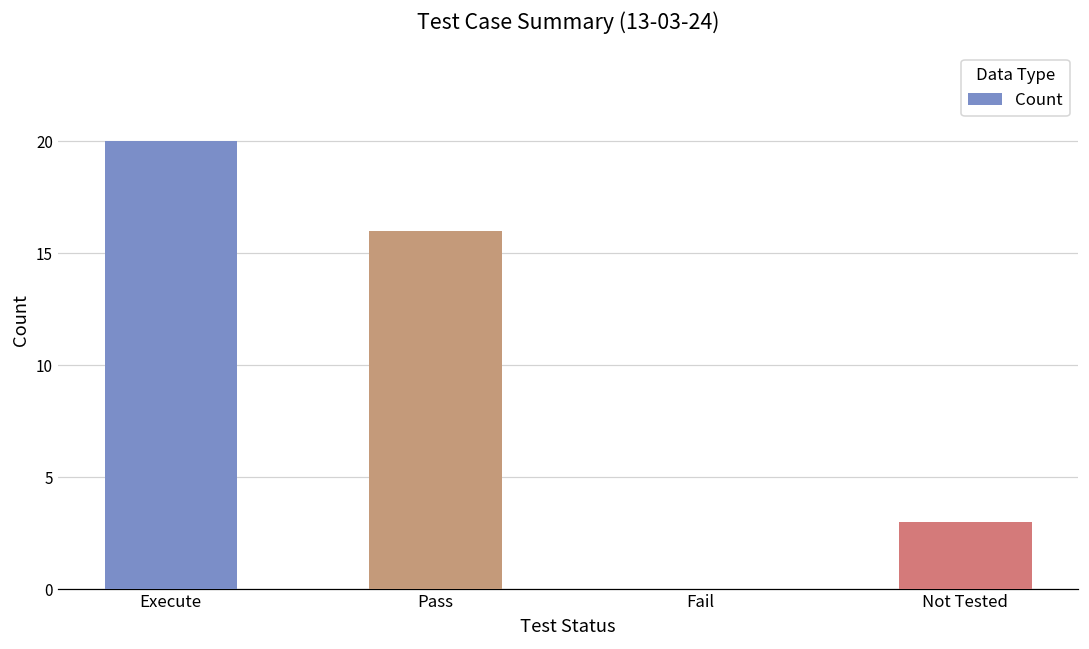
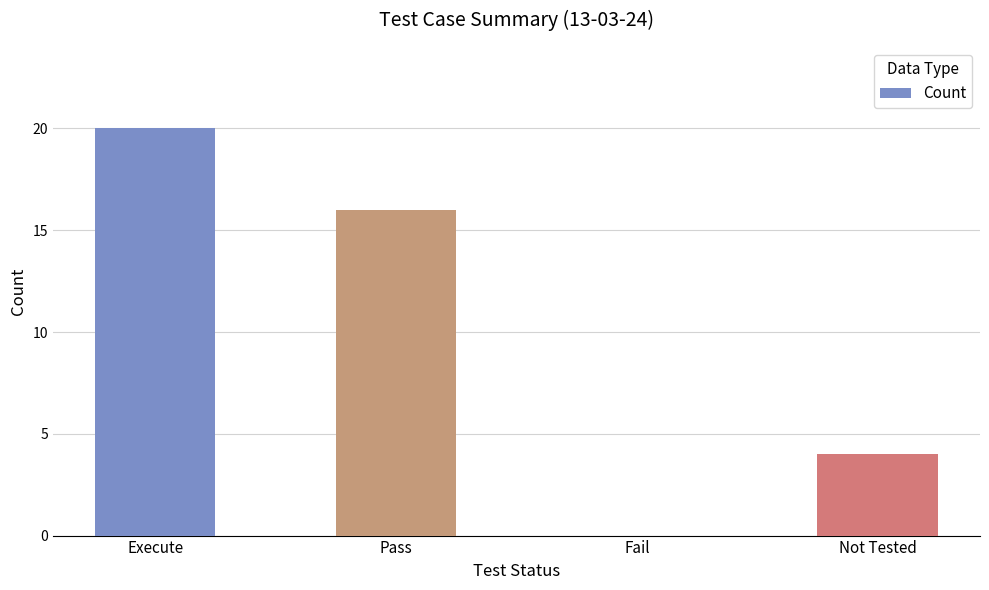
  {
    "Execute": 20,
    "Pass": 16,
    "Fail": 0,
-   "Not Tested": 3
+   "Not Tested": 4
  }
